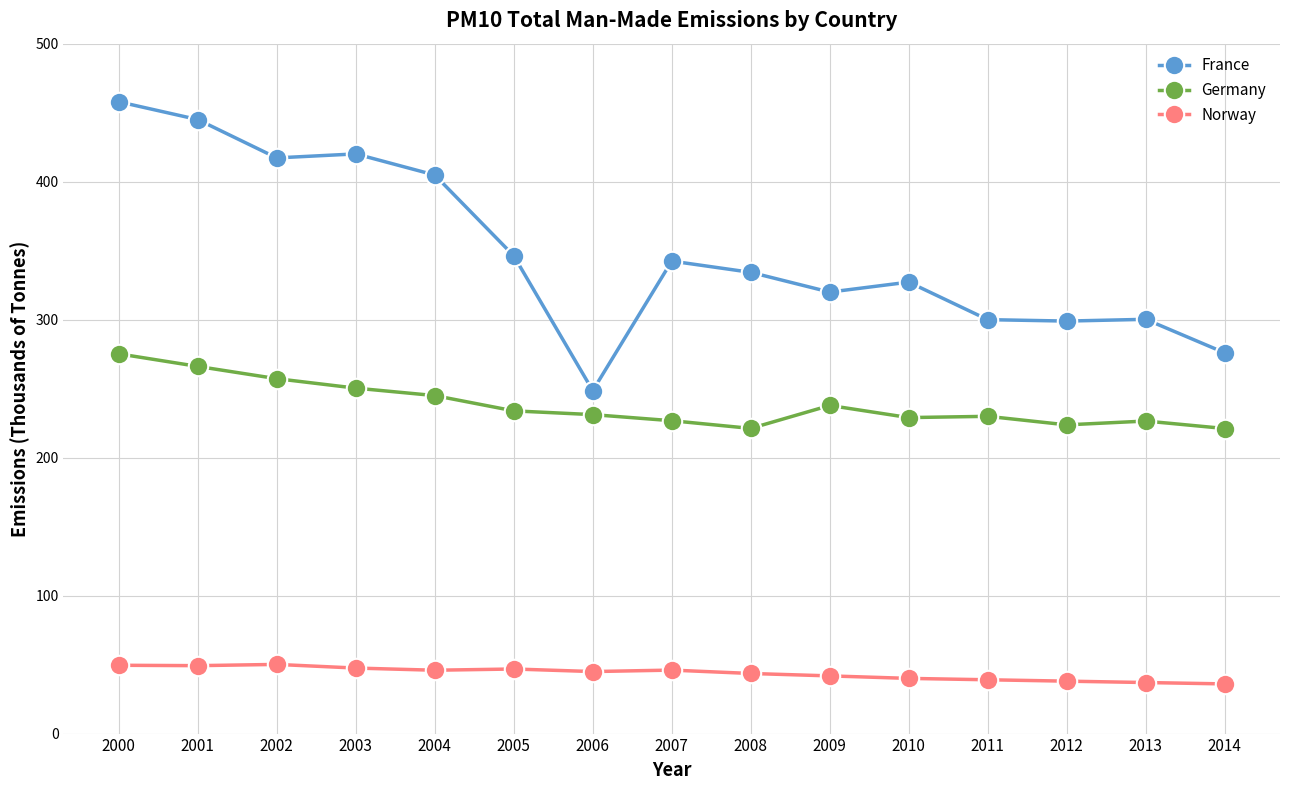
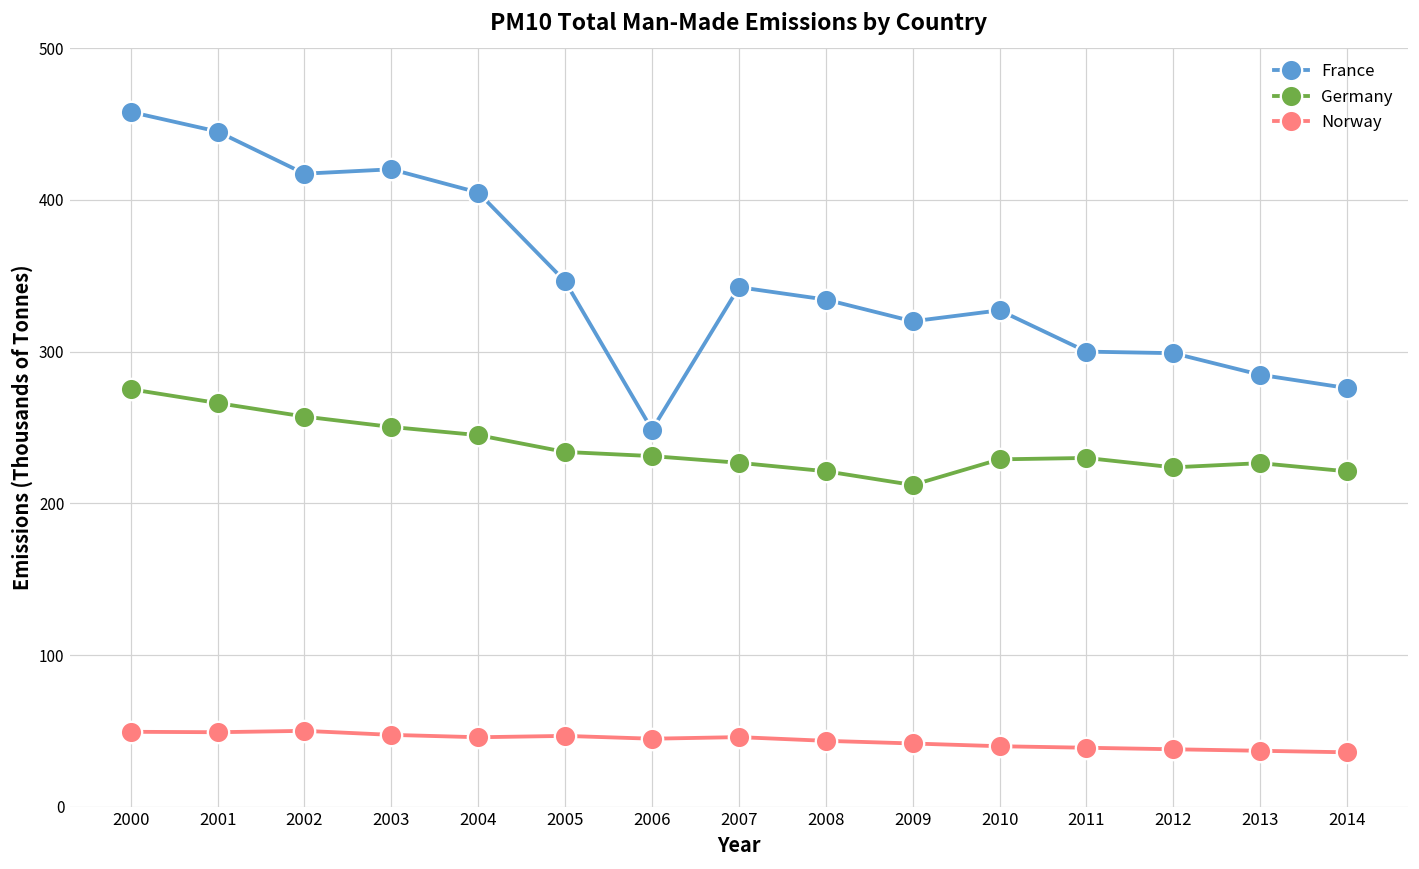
  {
    "France": {
      "2000": 458,
      "2001": 445,
      "2002": 417,
      "2003": 420,
      "2004": 405,
      "2005": 346,
      "2006": 249,
      "2007": 342,
      "2008": 334,
      "2009": 320,
      "2010": 327,
      "2011": 300,
      "2012": 299,
-     "2013": 300,
+     "2013": 285,
      "2014": 276
    },
    "Germany": {
      "2000": 275,
      "2001": 266,
      "2002": 257,
      "2003": 250,
      "2004": 245,
      "2005": 234,
      "2006": 231,
      "2007": 227,
      "2008": 221,
-     "2009": 238,
+     "2009": 212,
      "2010": 229,
      "2011": 230,
      "2012": 224,
      "2013": 227,
      "2014": 221
    },
    "Norway": {
      "2000": 50,
      "2001": 49,
      "2002": 50,
      "2003": 47,
      "2004": 46,
      "2005": 47,
      "2006": 45,
      "2007": 46,
      "2008": 44,
      "2009": 42,
      "2010": 40,
      "2011": 39,
      "2012": 38,
      "2013": 37,
      "2014": 36
    }
  }
